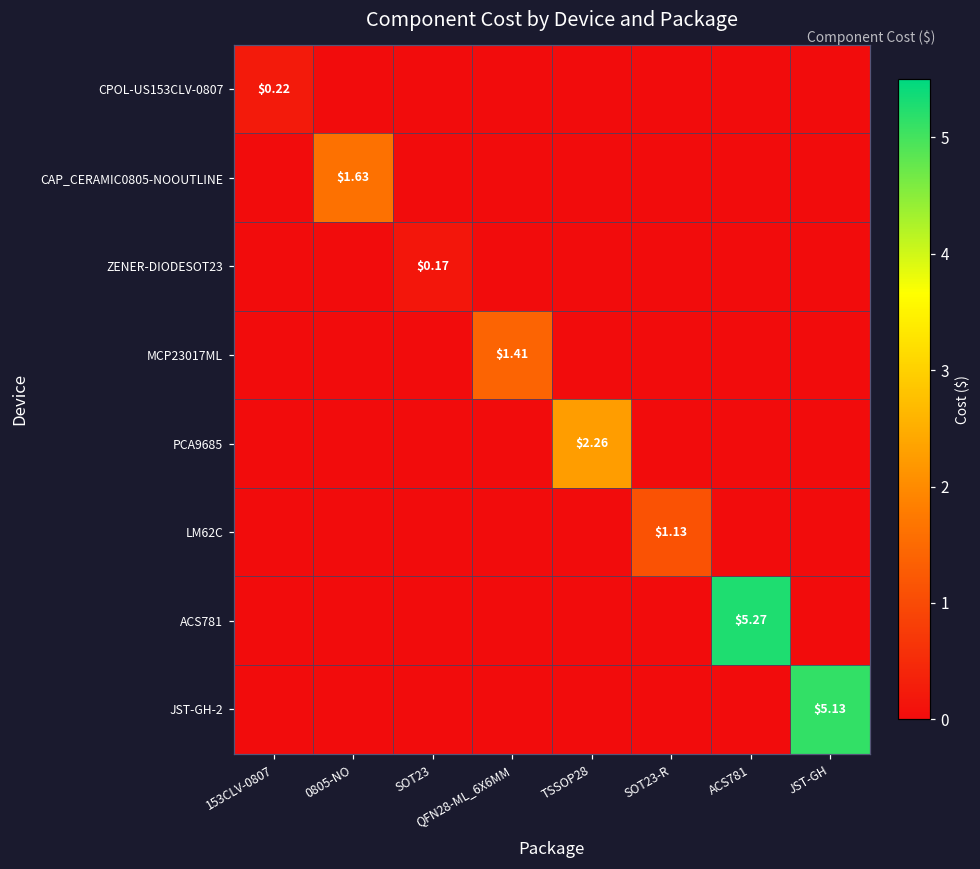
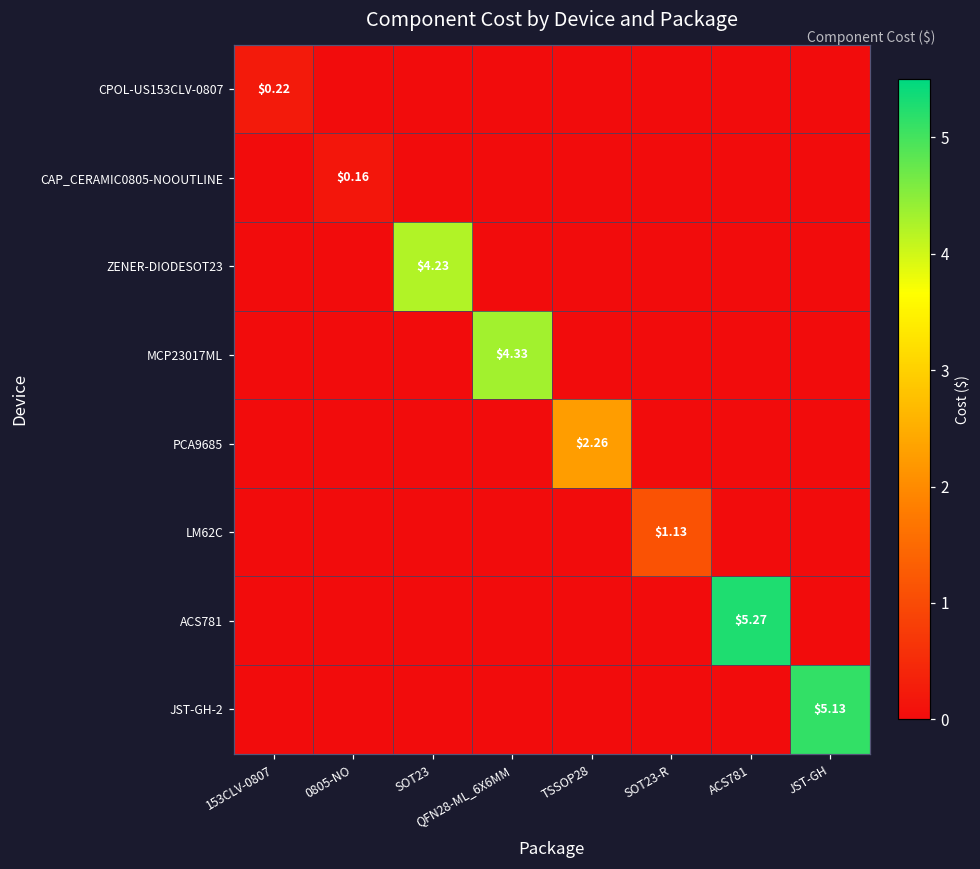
  {
    "CPOL-US153CLV-0807": {
      "153CLV-0807": "$0.22"
    },
    "CAP_CERAMIC0805-NOOUTLINE": {
-     "0805-NO": "$1.63"
+     "0805-NO": "$0.16"
    },
    "ZENER-DIODESOT23": {
-     "SOT23": "$0.17"
+     "SOT23": "$4.23"
    },
    "MCP23017ML": {
-     "QFN28-ML_6X6MM": "$1.41"
+     "QFN28-ML_6X6MM": "$4.33"
    },
    "PCA9685": {
      "TSSOP28": "$2.26"
    },
    "LM62C": {
      "SOT23-R": "$1.13"
    },
    "ACS781": {
      "ACS781": "$5.27"
    },
    "JST-GH-2": {
      "JST-GH": "$5.13"
    }
  }
